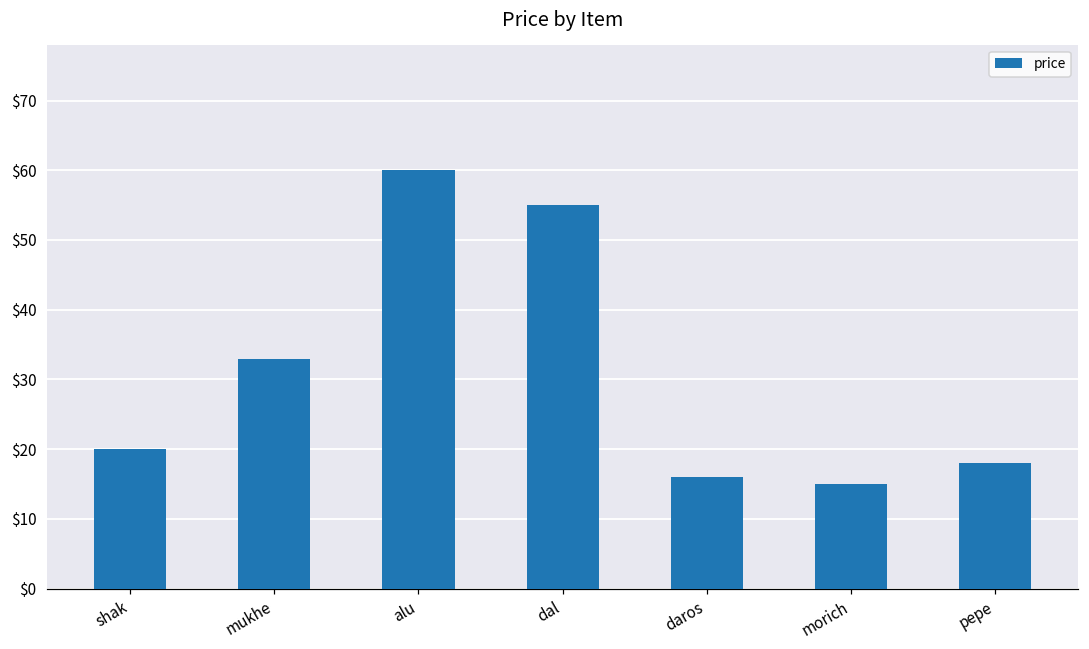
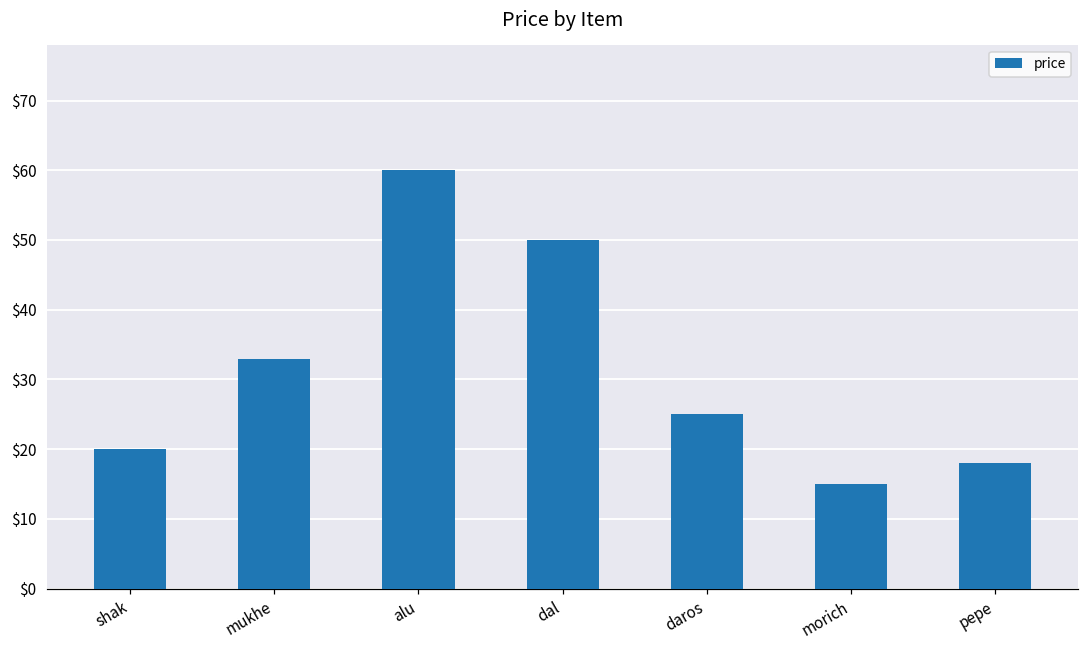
  {
    "shak": "$20",
    "mukhe": "$33",
    "alu": "$60",
-   "dal": "$55",
-   "daros": "$16",
+   "dal": "$50",
+   "daros": "$25",
    "morich": "$15",
    "pepe": "$18"
  }
